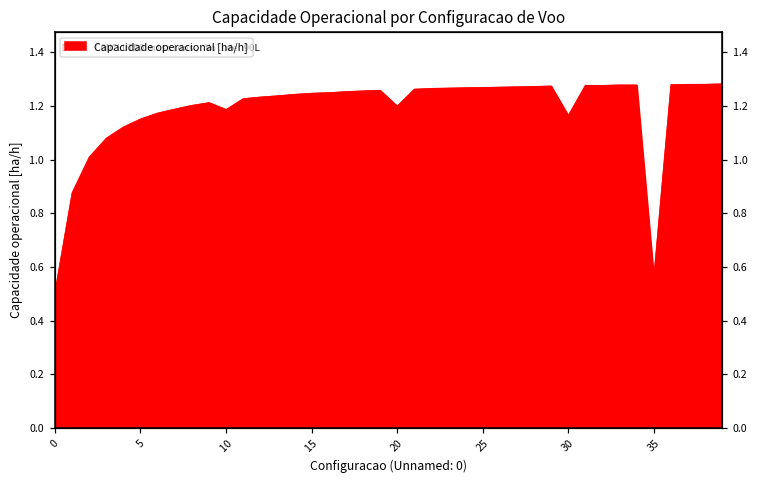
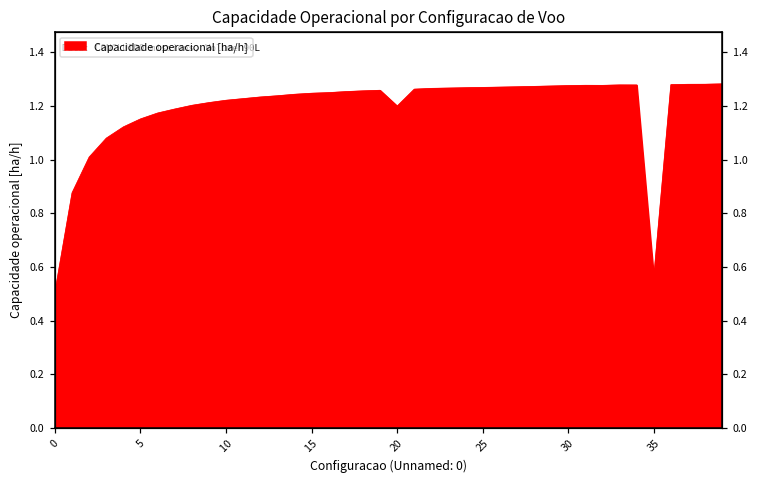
  {
    "0": 0.51,
    "5": 1.15,
-   "10": 1.19,
+   "10": 1.22,
    "15": 1.25,
    "20": 1.20,
    "25": 1.27,
-   "30": 1.17,
+   "30": 1.28,
    "35": 0.56
  }
